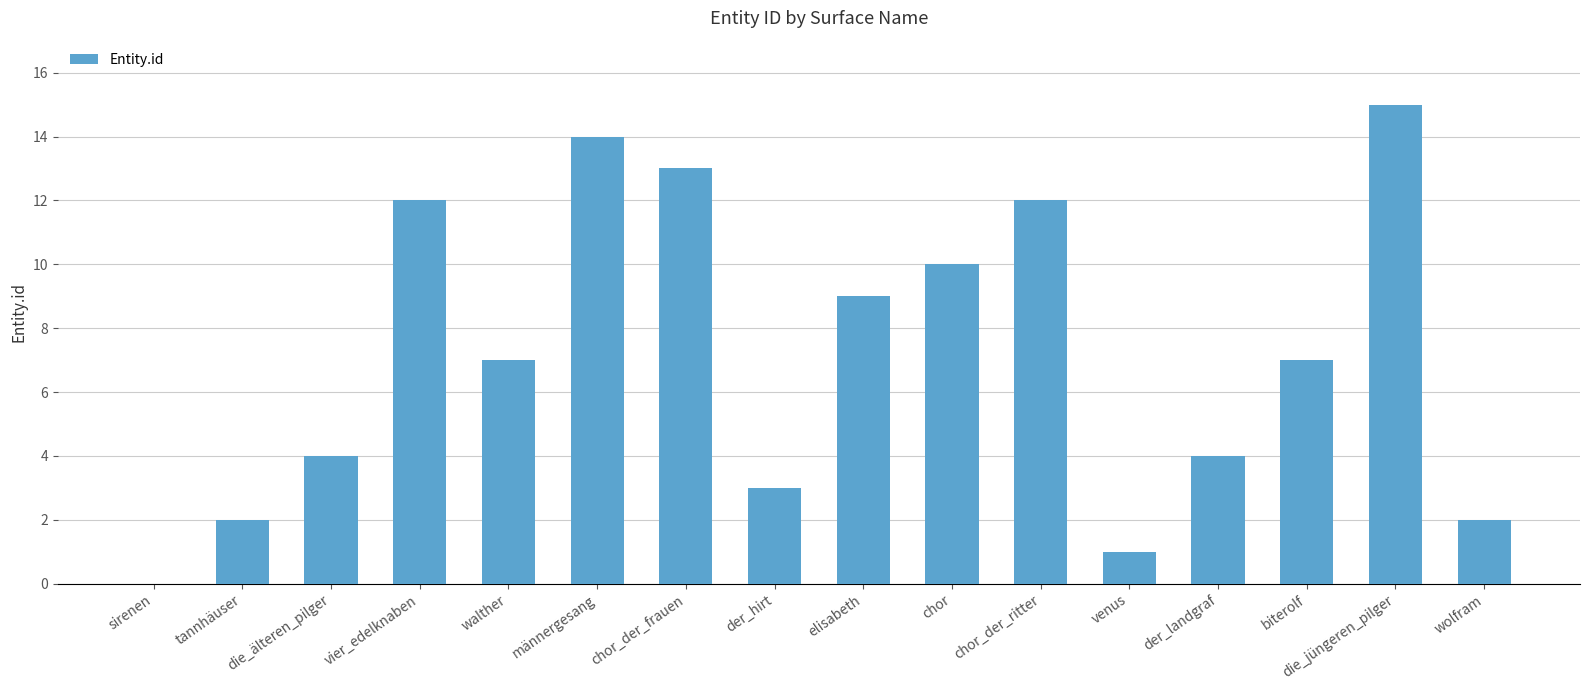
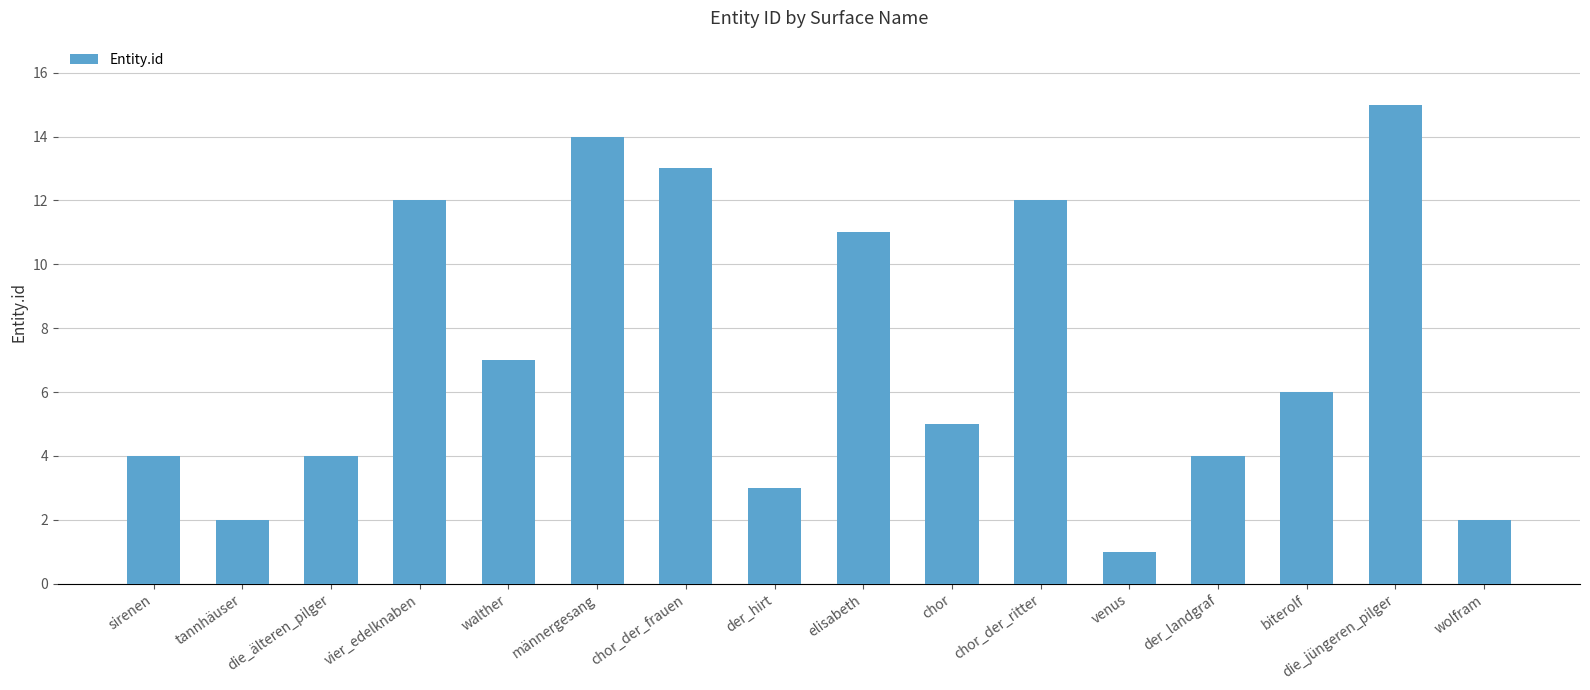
  {
-   "sirenen": 0,
+   "sirenen": 4,
    "tannhäuser": 2,
    "die_älteren_pilger": 4,
    "vier_edelknaben": 12,
    "walther": 7,
    "männergesang": 14,
    "chor_der_frauen": 13,
    "der_hirt": 3,
-   "elisabeth": 9,
-   "chor": 10,
+   "elisabeth": 11,
+   "chor": 5,
    "chor_der_ritter": 12,
    "venus": 1,
    "der_landgraf": 4,
-   "biterolf": 7,
+   "biterolf": 6,
    "die_jüngeren_pilger": 15,
    "wolfram": 2
  }
